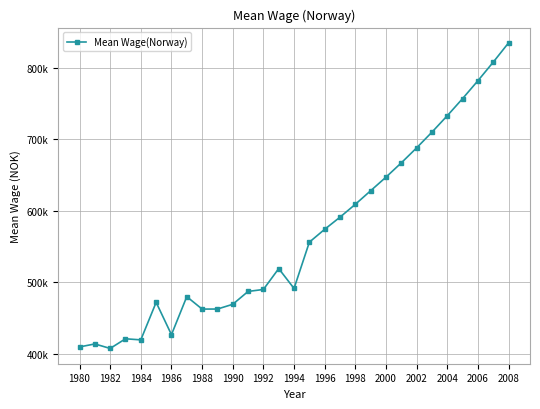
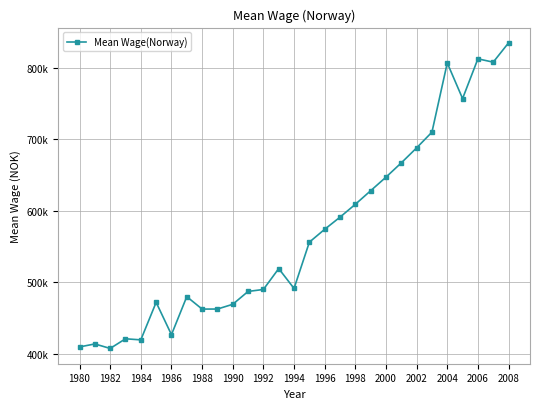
  {
    "1980": 410000,
    "1982": 410000,
    "1984": 420000,
    "1986": 430000,
    "1988": 460000,
    "1990": 470000,
    "1992": 490000,
    "1994": 490000,
    "1996": 570000,
    "1998": 610000,
    "2000": 650000,
    "2002": 690000,
-   "2004": 730000,
-   "2006": 780000,
+   "2004": 810000,
+   "2006": 810000,
    "2008": 840000
  }
